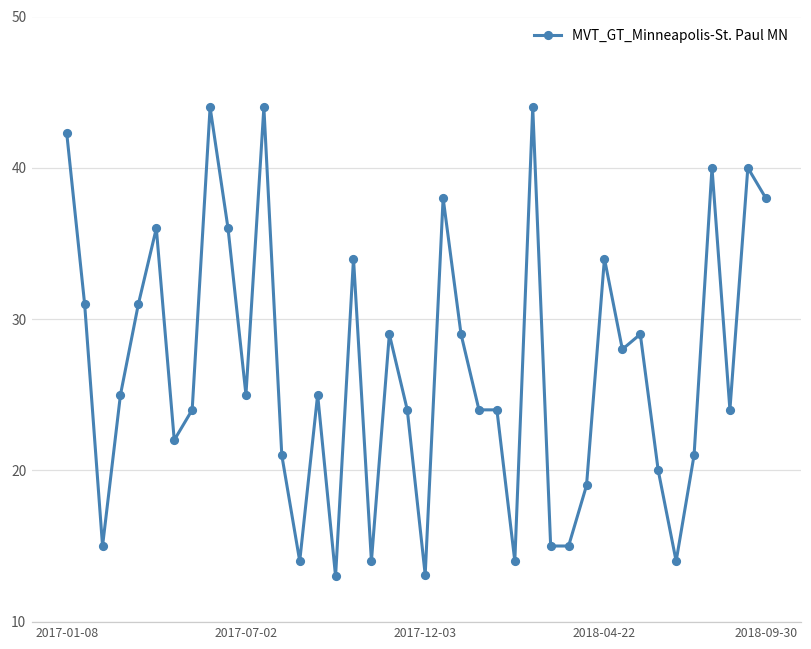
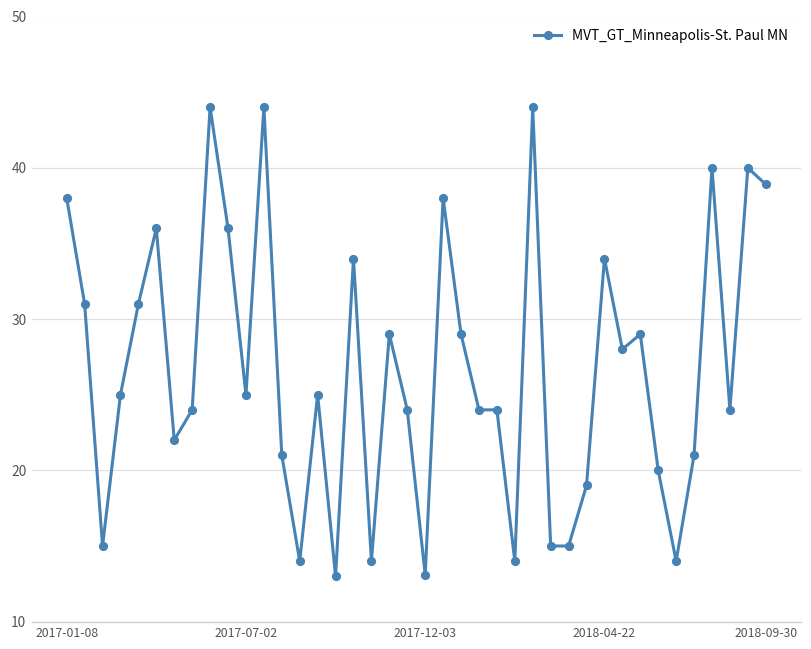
  {
-   "2017-01-08": 42.3,
+   "2017-01-08": 38.0,
    "2017-07-02": 25.0,
    "2017-12-03": 13.1,
    "2018-04-22": 34.0,
-   "2018-09-30": 38.0
+   "2018-09-30": 38.9
  }
